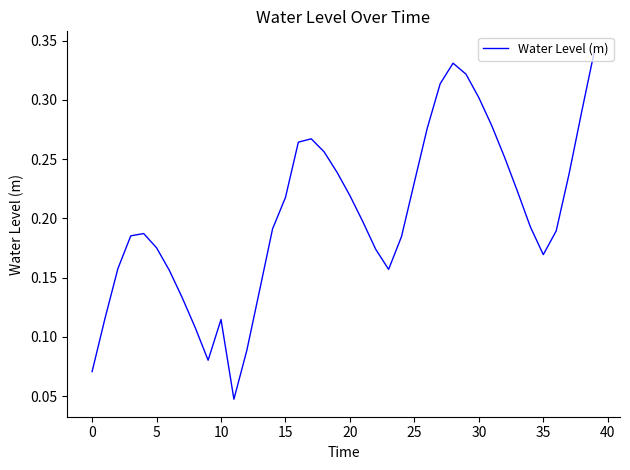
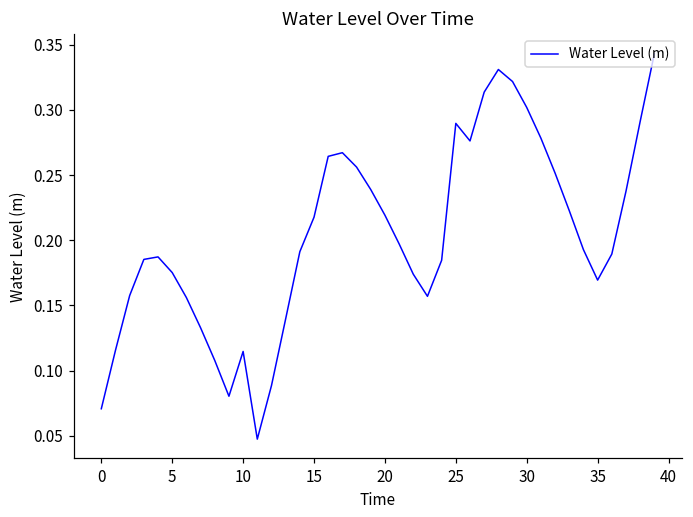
  {
    "0": 0.071,
    "5": 0.175,
    "10": 0.115,
    "15": 0.218,
    "20": 0.219,
-   "25": 0.231,
+   "25": 0.290,
    "30": 0.302,
    "35": 0.169
  }
